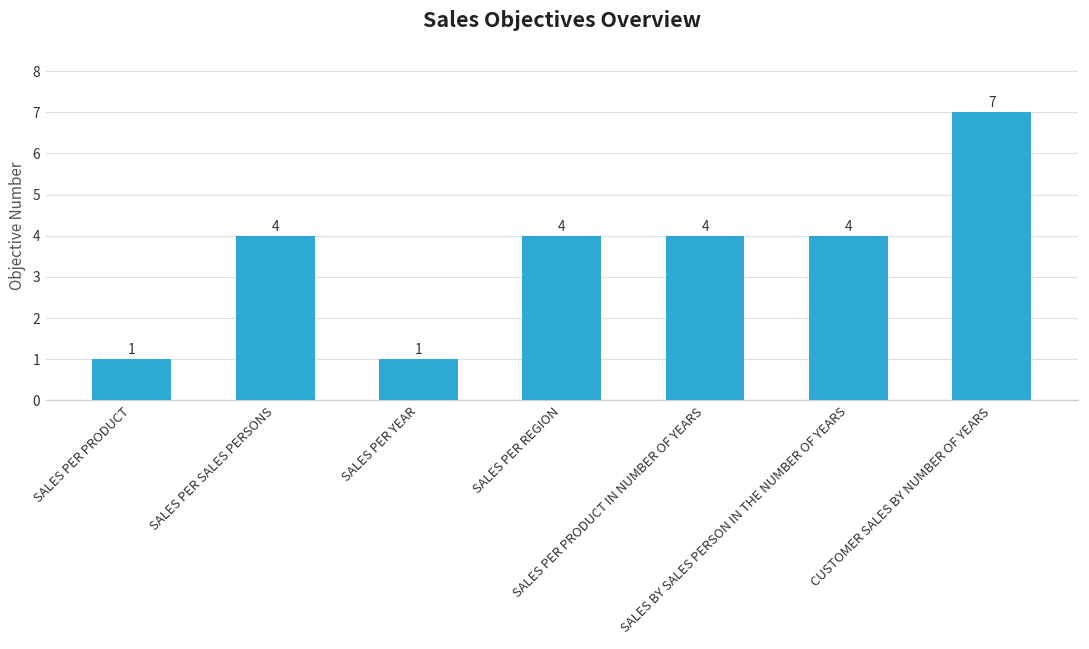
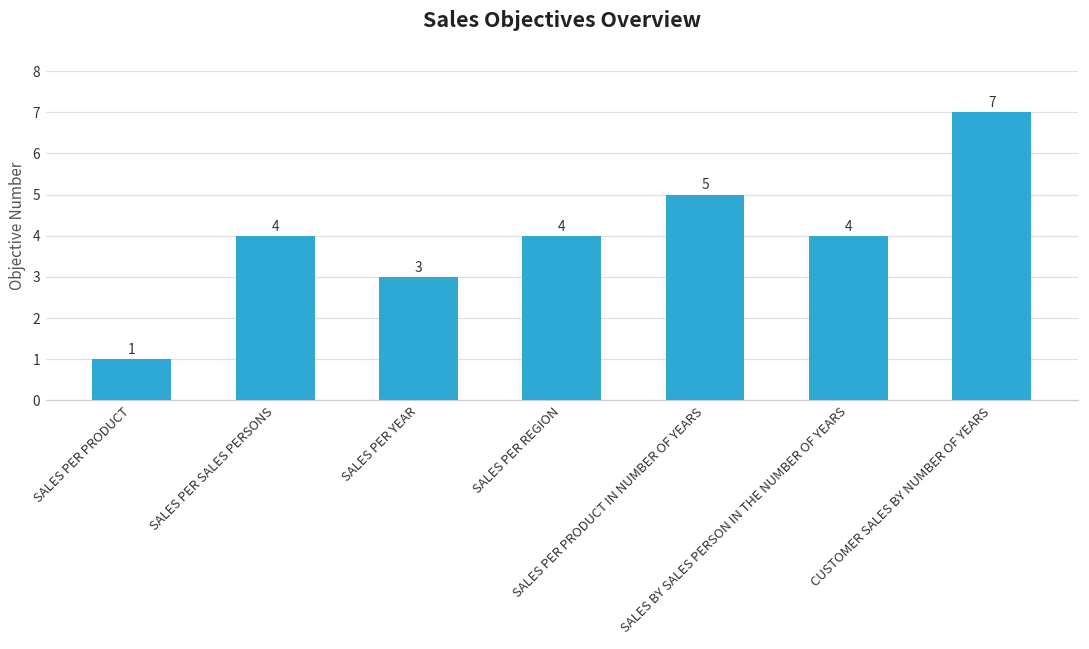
  {
    "SALES PER PRODUCT": 1,
    "SALES PER SALES PERSONS": 4,
-   "SALES PER YEAR": 1,
+   "SALES PER YEAR": 3,
    "SALES PER REGION": 4,
-   "SALES PER PRODUCT IN NUMBER OF YEARS": 4,
+   "SALES PER PRODUCT IN NUMBER OF YEARS": 5,
    "SALES BY SALES PERSON IN THE NUMBER OF YEARS": 4,
    "CUSTOMER SALES BY NUMBER OF YEARS": 7
  }
